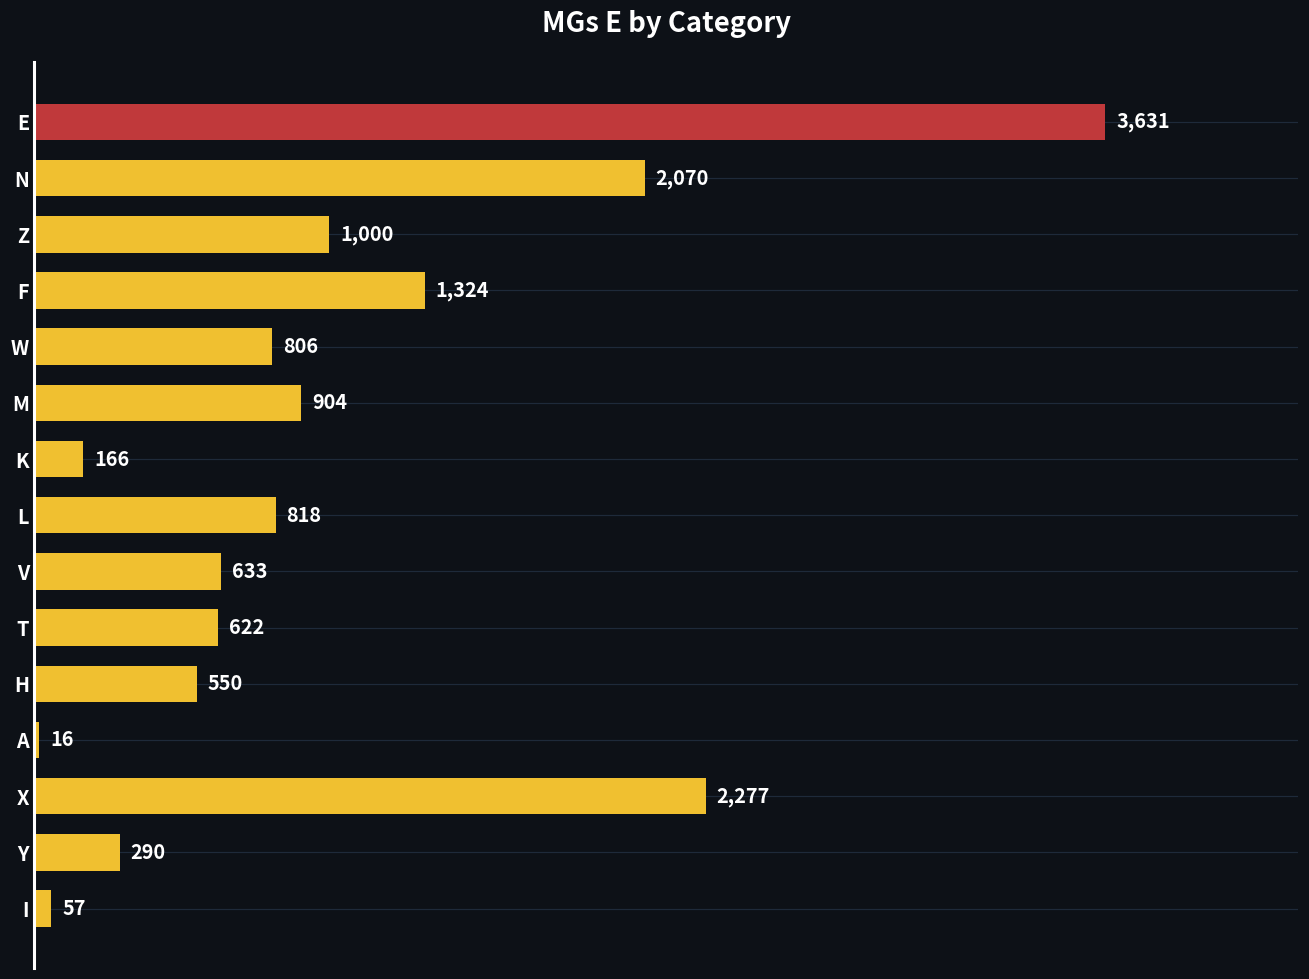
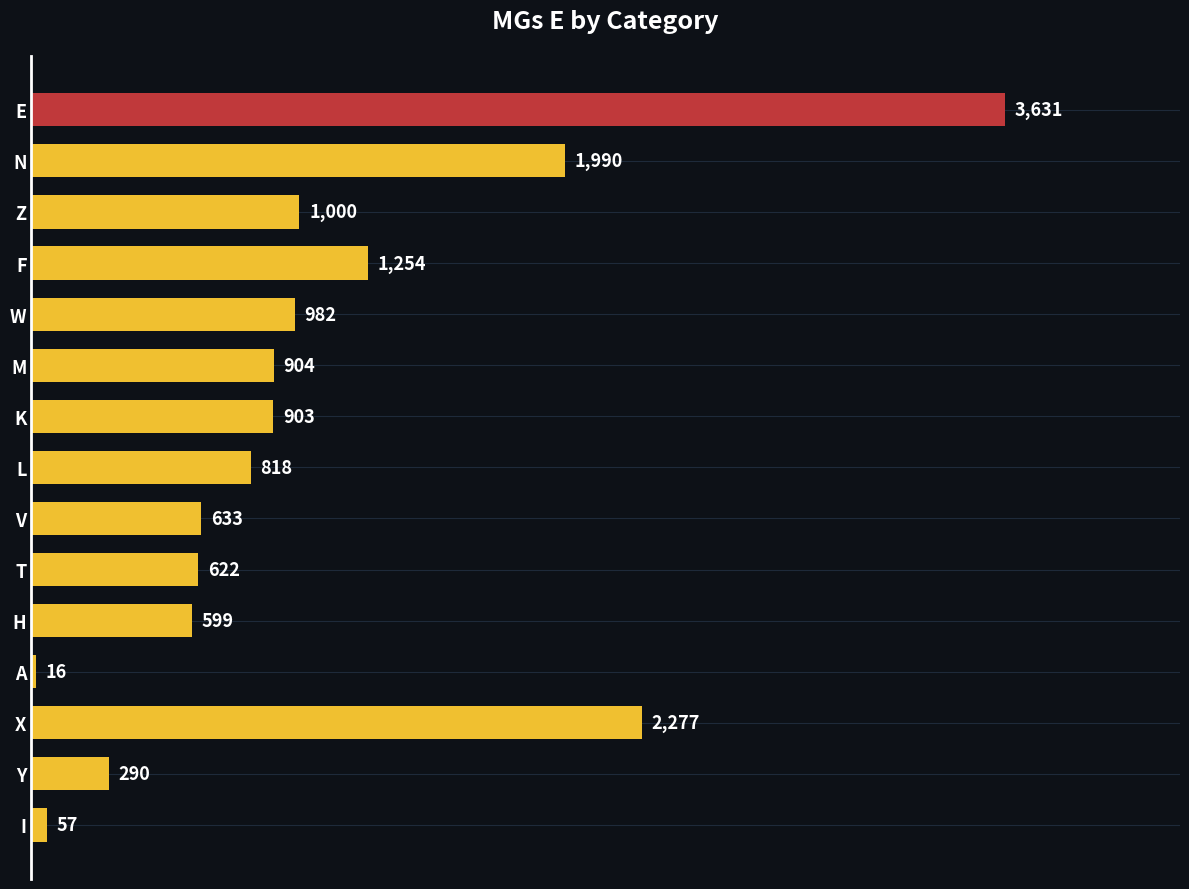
  {
    "E": "3,631",
-   "N": "2,070",
+   "N": "1,990",
    "Z": "1,000",
-   "F": "1,324",
-   "W": "806",
+   "F": "1,254",
+   "W": "982",
    "M": "904",
-   "K": "166",
+   "K": "903",
    "L": "818",
    "V": "633",
    "T": "622",
-   "H": "550",
+   "H": "599",
    "A": "16",
    "X": "2,277",
    "Y": "290",
    "I": "57"
  }
